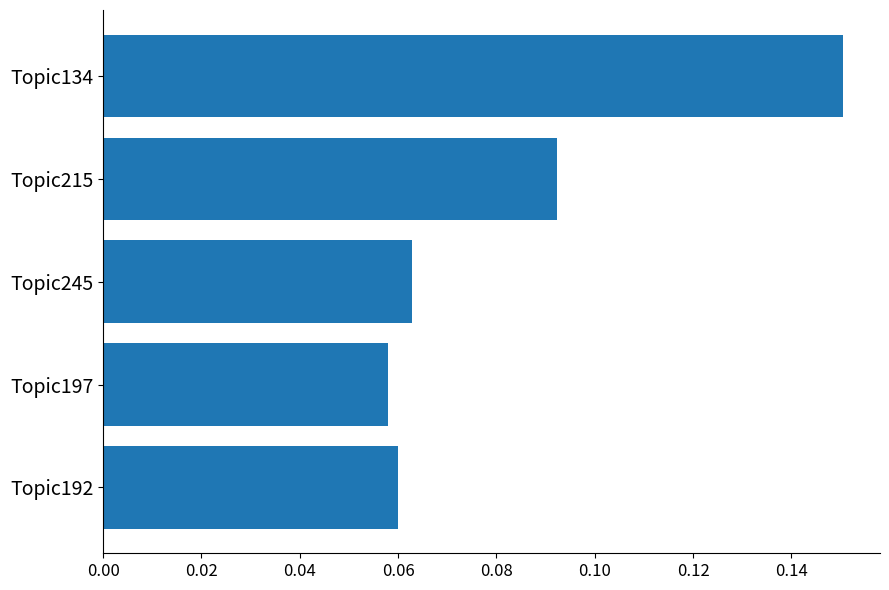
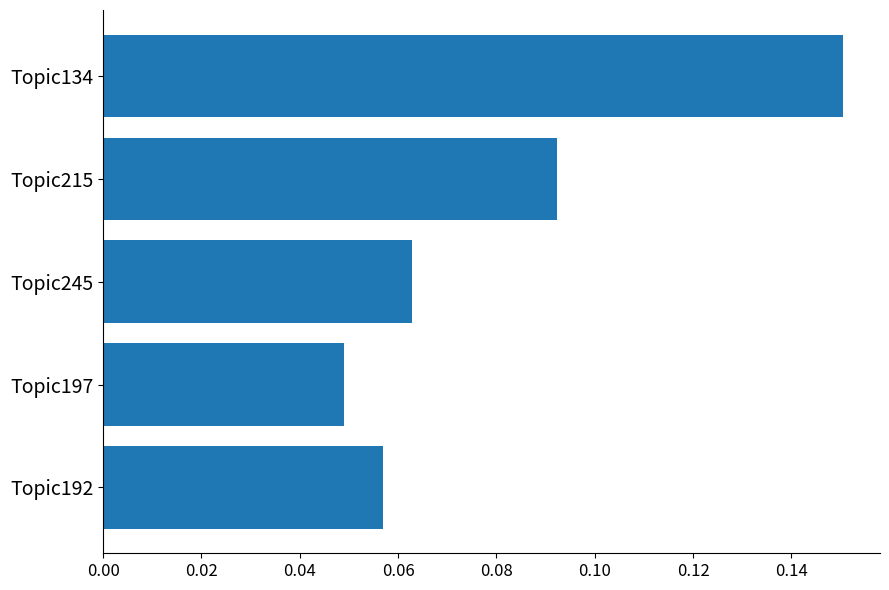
  {
    "Topic134": 0.151,
    "Topic215": 0.092,
    "Topic245": 0.063,
-   "Topic197": 0.058,
-   "Topic192": 0.060
+   "Topic197": 0.049,
+   "Topic192": 0.057
  }
